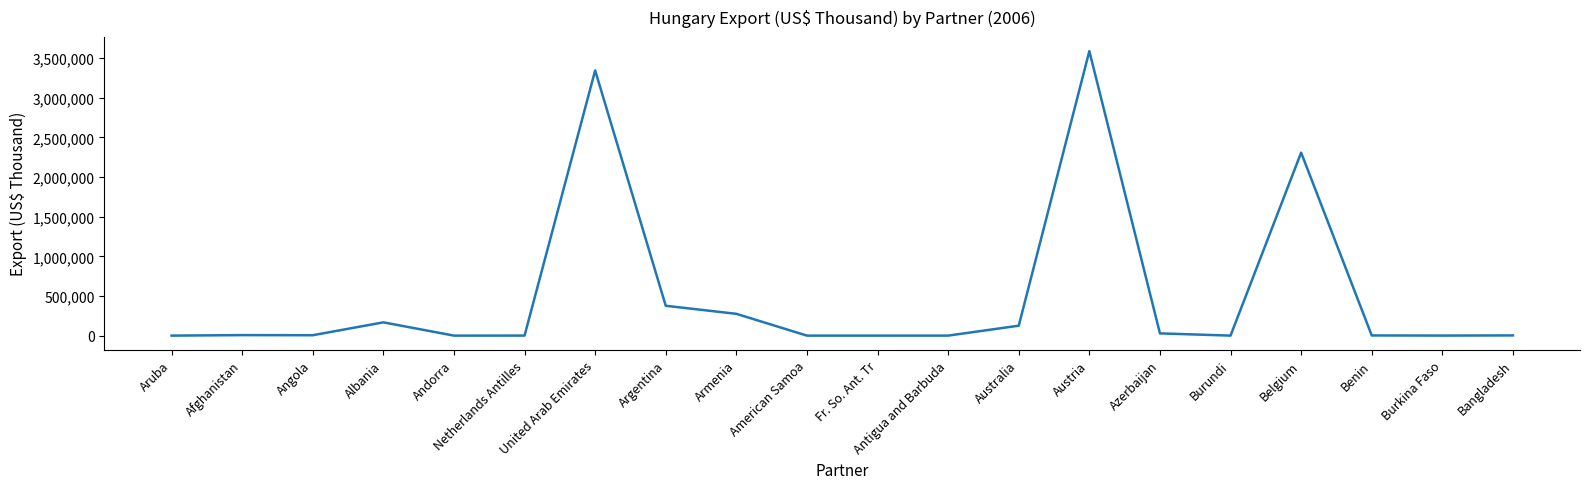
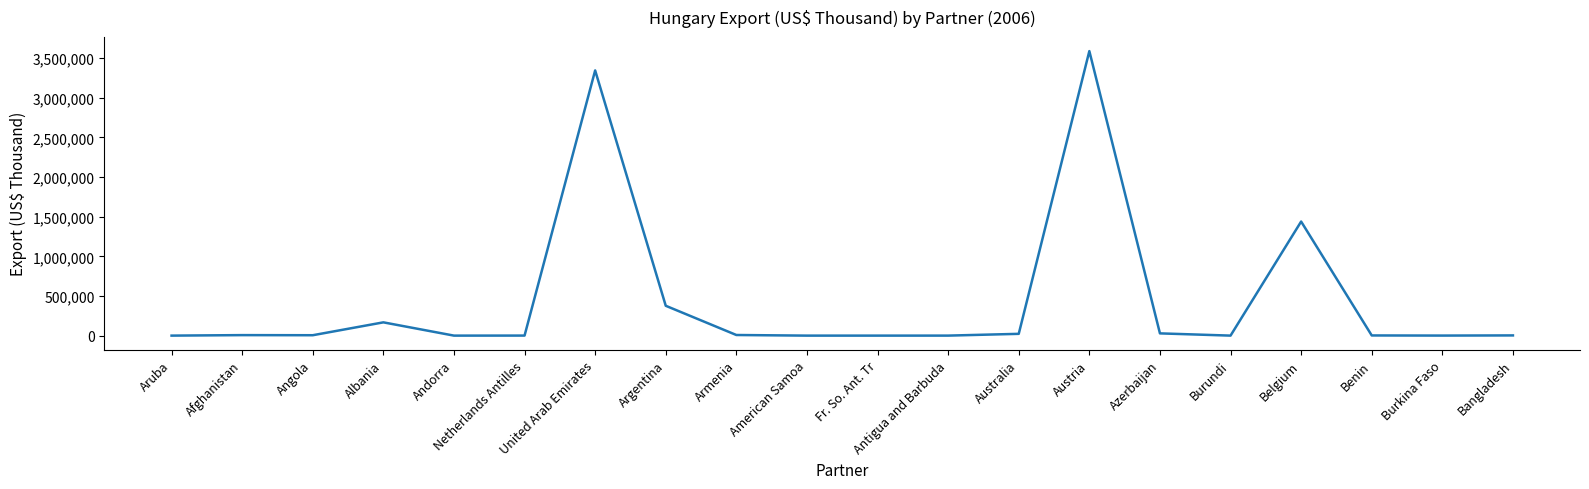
  {
    "Aruba": "0",
    "Afghanistan": "0",
    "Angola": "0",
    "Albania": "200,000",
    "Andorra": "0",
    "Netherlands Antilles": "0",
    "United Arab Emirates": "3,300,000",
    "Argentina": "400,000",
-   "Armenia": "300,000",
+   "Armenia": "0",
    "American Samoa": "0",
    "Fr. So. Ant. Tr": "0",
    "Antigua and Barbuda": "0",
-   "Australia": "100,000",
+   "Australia": "0",
    "Austria": "3,600,000",
    "Azerbaijan": "0",
    "Burundi": "0",
-   "Belgium": "2,300,000",
+   "Belgium": "1,400,000",
    "Benin": "0",
    "Burkina Faso": "0",
    "Bangladesh": "0"
  }
